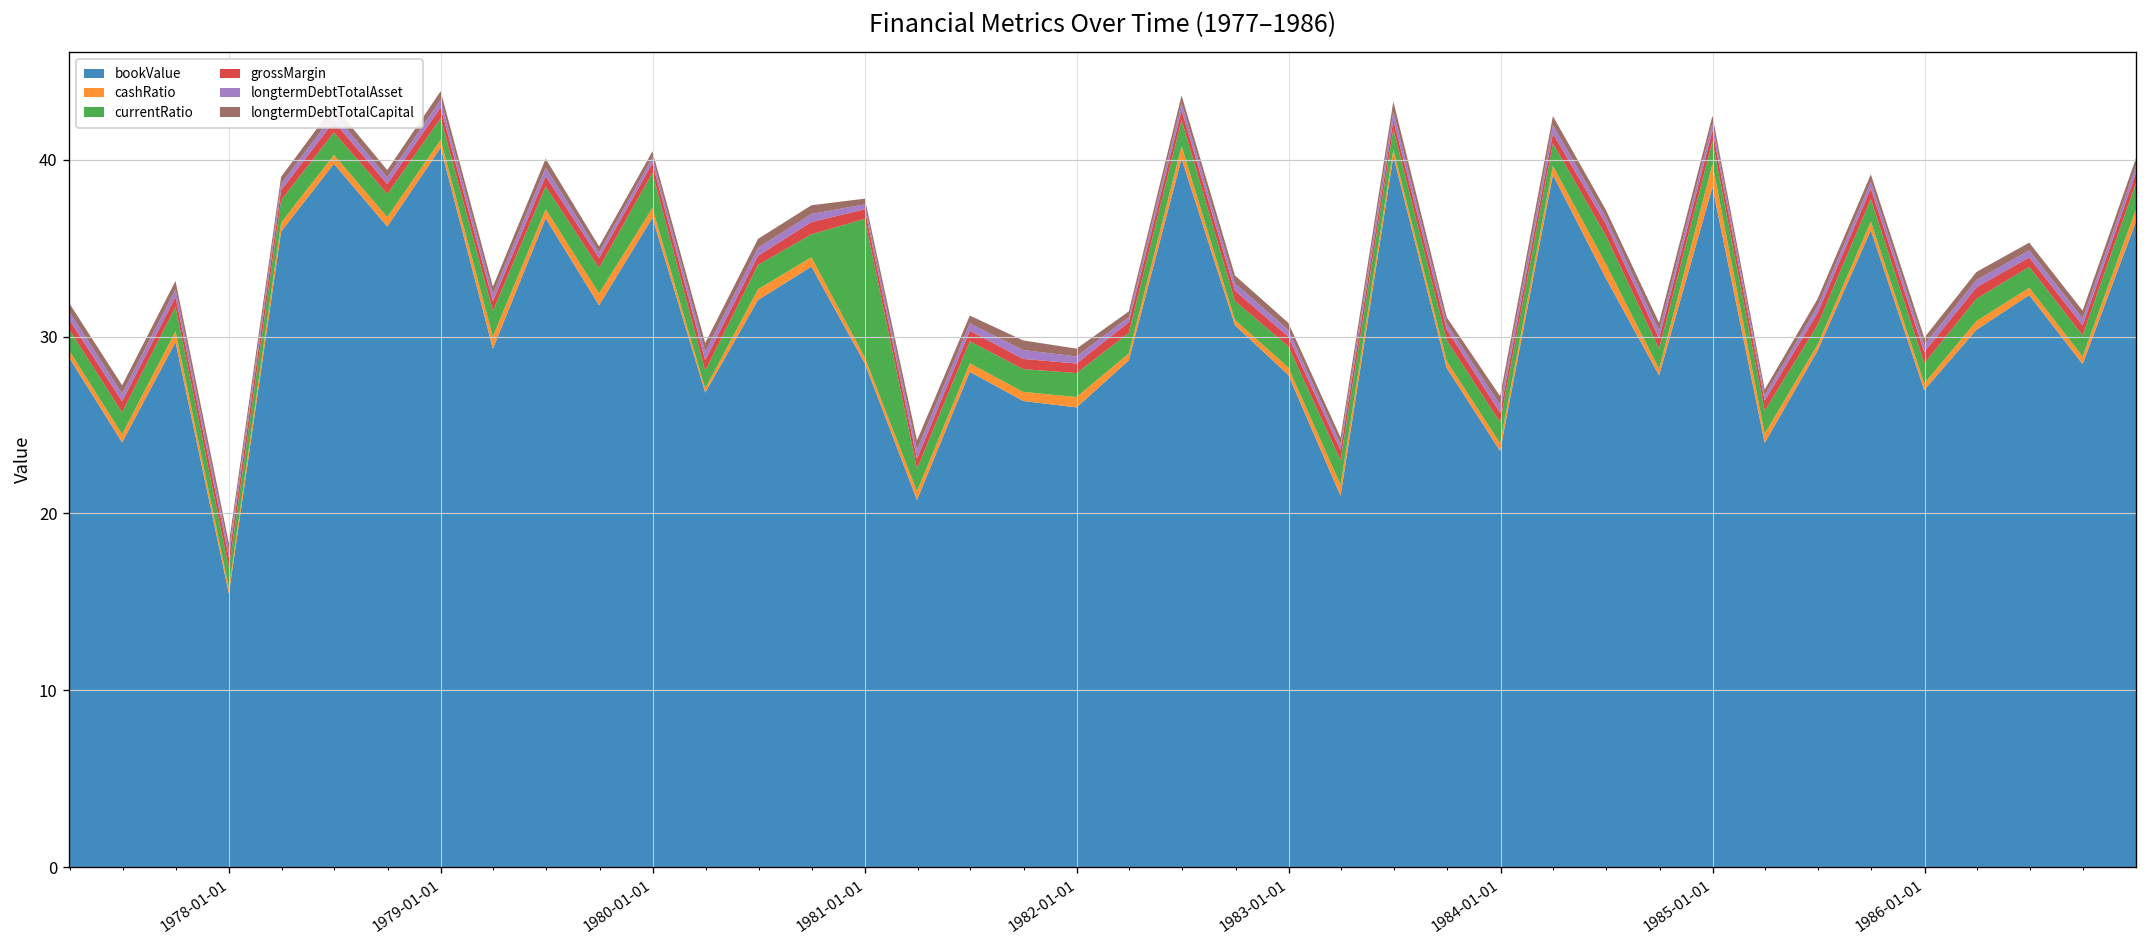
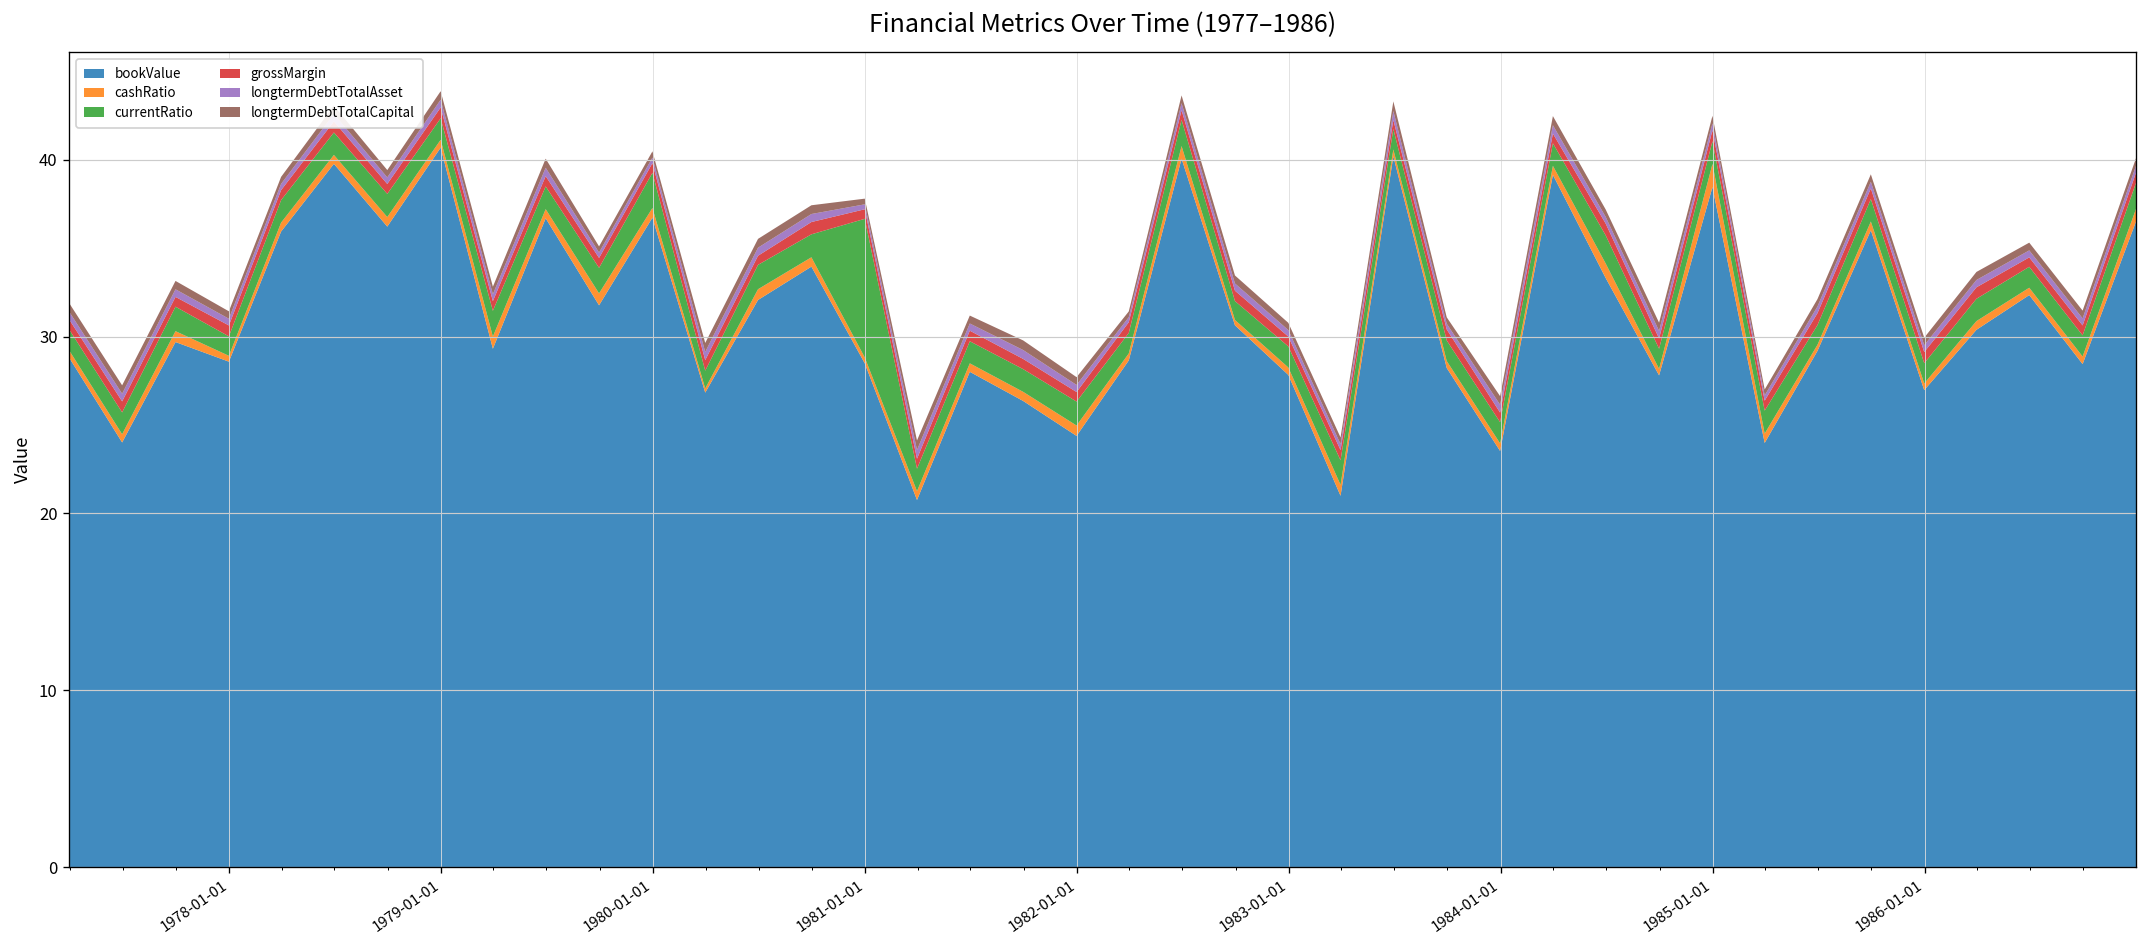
  {
    "bookValue": {
-     "1978-01-01": 15.5,
+     "1978-01-01": 28.6,
      "1979-01-01": 40.7,
      "1980-01-01": 36.7,
      "1981-01-01": 28.5,
-     "1982-01-01": 26.0,
+     "1982-01-01": 24.4,
      "1983-01-01": 27.8,
      "1984-01-01": 23.5,
      "1985-01-01": 38.5,
      "1986-01-01": 27.0
    },
    "cashRatio": {
      "1978-01-01": 0.3,
      "1979-01-01": 0.4,
      "1980-01-01": 0.5,
      "1981-01-01": 0.3,
      "1982-01-01": 0.6,
      "1983-01-01": 0.4,
      "1984-01-01": 0.4,
      "1985-01-01": 1.3,
      "1986-01-01": 0.4
    },
    "currentRatio": {
      "1978-01-01": 1.1,
      "1979-01-01": 1.2,
      "1980-01-01": 2.0,
      "1981-01-01": 7.8,
      "1982-01-01": 1.4,
      "1983-01-01": 1.2,
      "1984-01-01": 1.2,
      "1985-01-01": 1.3,
      "1986-01-01": 1.1
    },
    "grossMargin": {
      "1978-01-01": 0.6,
      "1979-01-01": 0.6,
      "1980-01-01": 0.5,
      "1981-01-01": 0.5,
      "1982-01-01": 0.5,
      "1983-01-01": 0.6,
      "1984-01-01": 0.5,
      "1985-01-01": 0.6,
      "1986-01-01": 0.6
    },
    "longtermDebtTotalAsset": {
      "1978-01-01": 0.4,
      "1979-01-01": 0.4,
      "1980-01-01": 0.3,
      "1981-01-01": 0.3,
      "1982-01-01": 0.4,
      "1983-01-01": 0.4,
      "1984-01-01": 0.4,
      "1985-01-01": 0.4,
      "1986-01-01": 0.4
    },
    "longtermDebtTotalCapital": {
      "1978-01-01": 0.4,
      "1979-01-01": 0.5,
      "1980-01-01": 0.4,
      "1981-01-01": 0.3,
      "1982-01-01": 0.4,
      "1983-01-01": 0.4,
      "1984-01-01": 0.5,
      "1985-01-01": 0.4,
      "1986-01-01": 0.4
    }
  }
